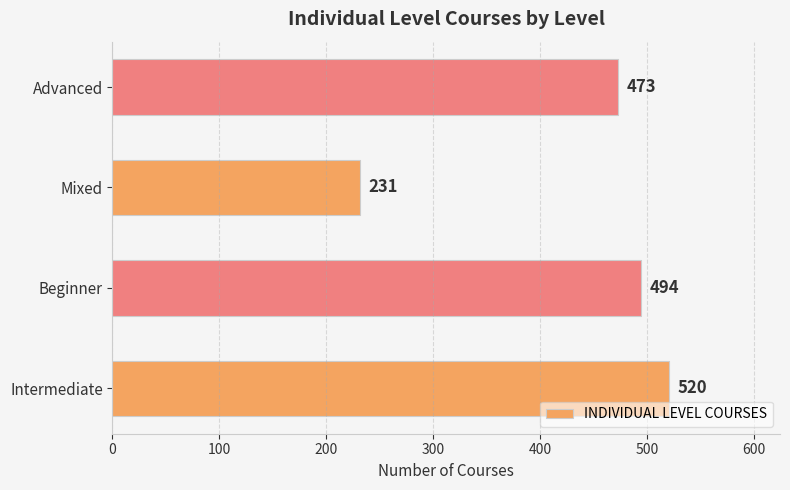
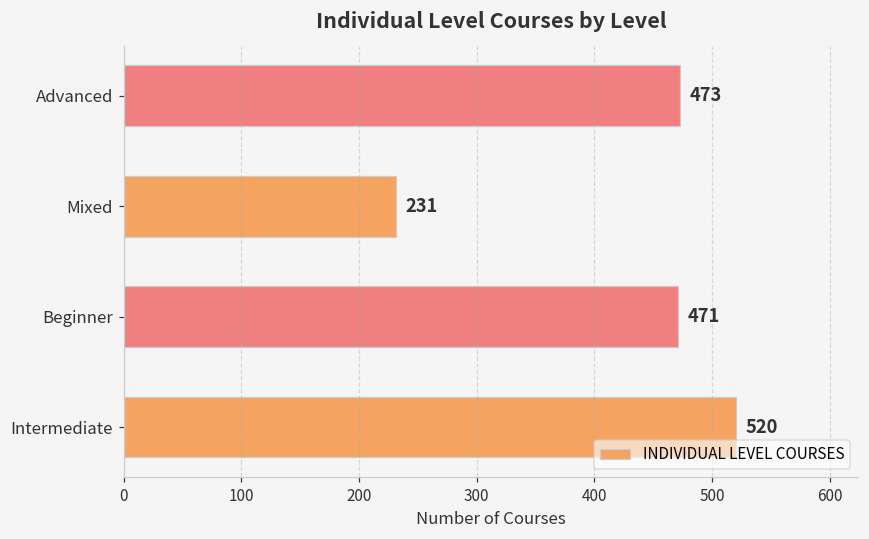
  {
    "Advanced": 473,
    "Mixed": 231,
-   "Beginner": 494,
+   "Beginner": 471,
    "Intermediate": 520
  }
